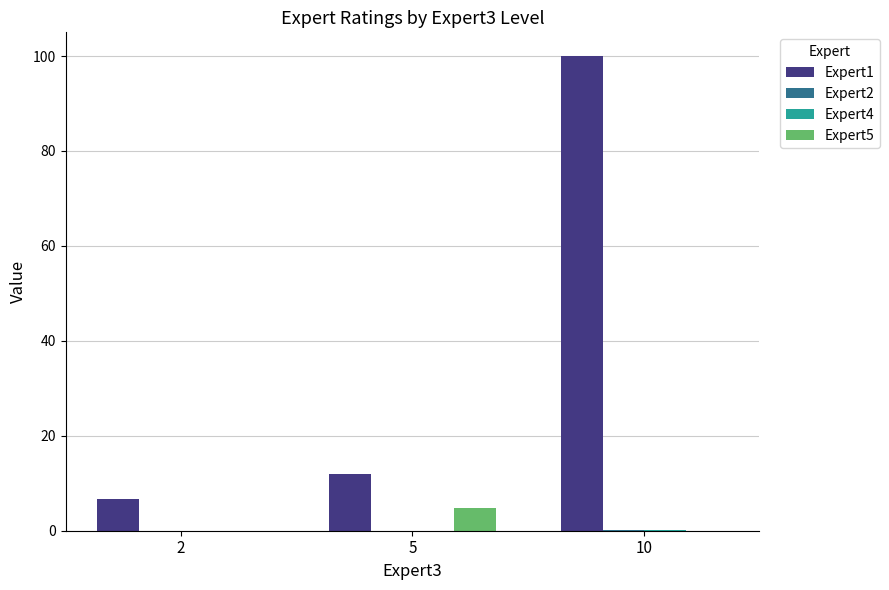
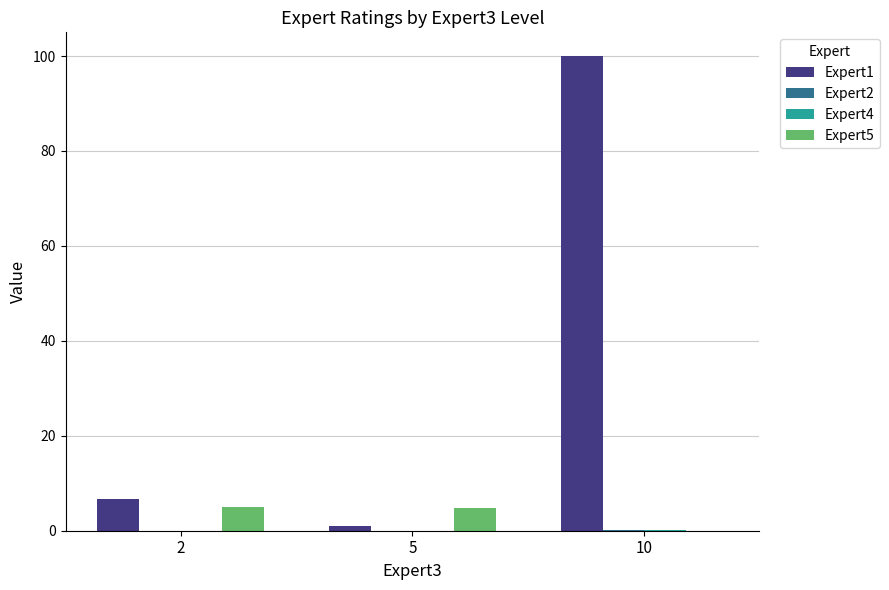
  {
    "Expert1": {
      "2": 7,
-     "5": 12,
+     "5": 1,
      "10": 100
    },
    "Expert5": {
-     "2": 0,
+     "2": 5,
      "5": 5
    }
  }
